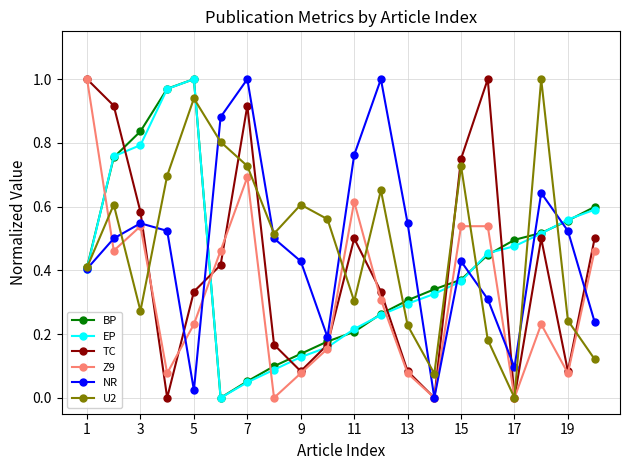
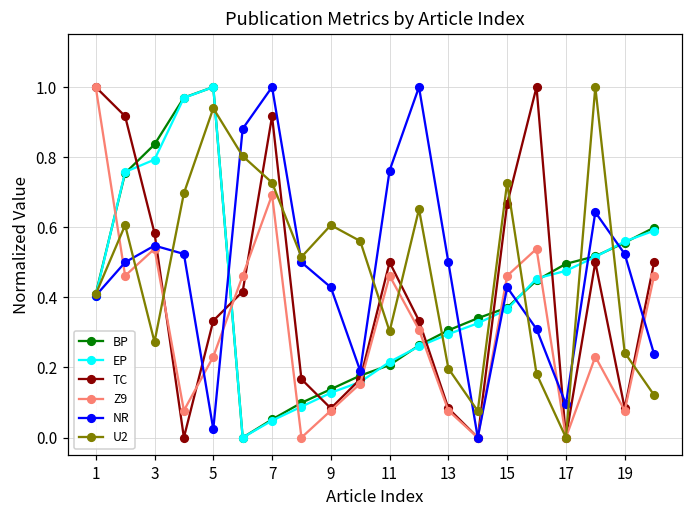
  {
    "BP": {
      "3": 0.84,
      "9": 0.14,
      "11": 0.21,
      "13": 0.31,
      "17": 0.50
    },
    "EP": {
      "3": 0.79,
      "9": 0.13,
      "11": 0.22,
      "13": 0.30,
      "17": 0.48
    },
    "TC": {
      "3": 0.58,
      "5": 0.33,
      "7": 0.92,
      "11": 0.50,
-     "15": 0.75
+     "15": 0.67
    },
    "Z9": {
      "3": 0.54,
      "5": 0.23,
      "7": 0.69,
-     "11": 0.62,
-     "15": 0.54
+     "11": 0.46,
+     "15": 0.46
    },
    "NR": {
      "3": 0.55,
      "5": 0.02,
      "7": 1.00,
      "9": 0.43,
      "11": 0.76,
-     "13": 0.55,
+     "13": 0.50,
      "15": 0.43,
      "17": 0.10,
      "19": 0.52
    },
    "U2": {
      "3": 0.27,
      "5": 0.94,
      "7": 0.73,
      "9": 0.61,
      "11": 0.30,
-     "13": 0.23,
+     "13": 0.20,
      "15": 0.73,
      "19": 0.24
    }
  }
